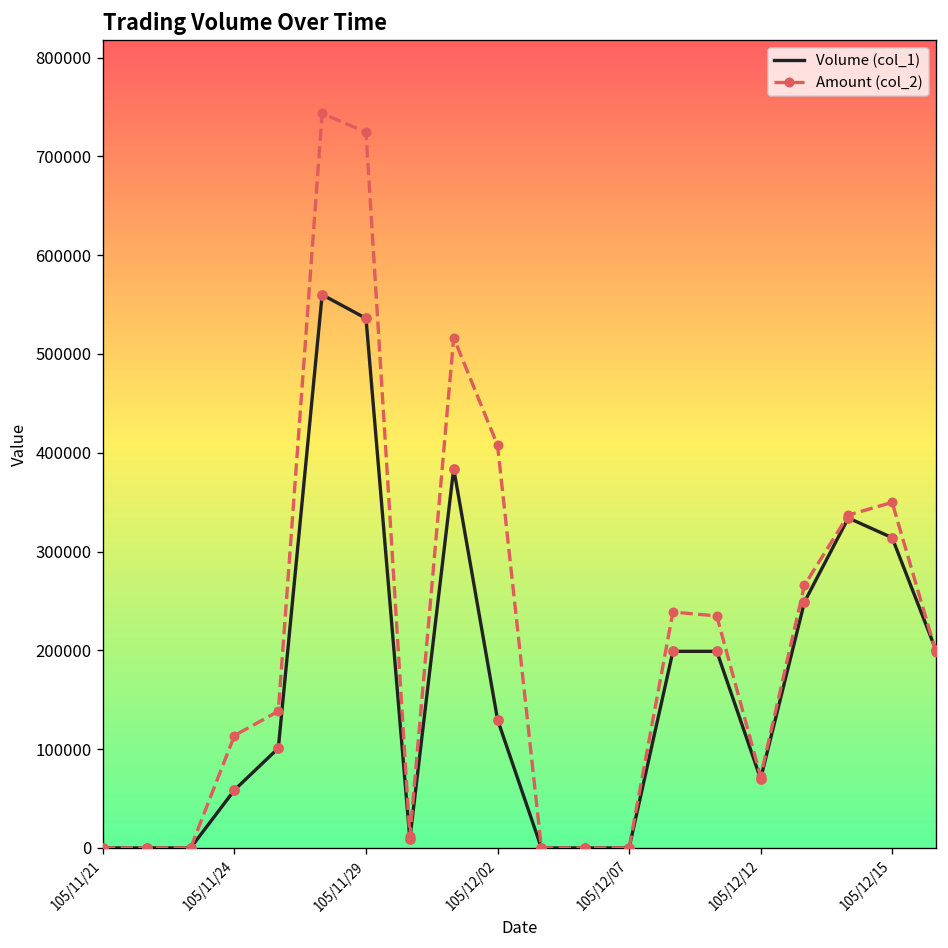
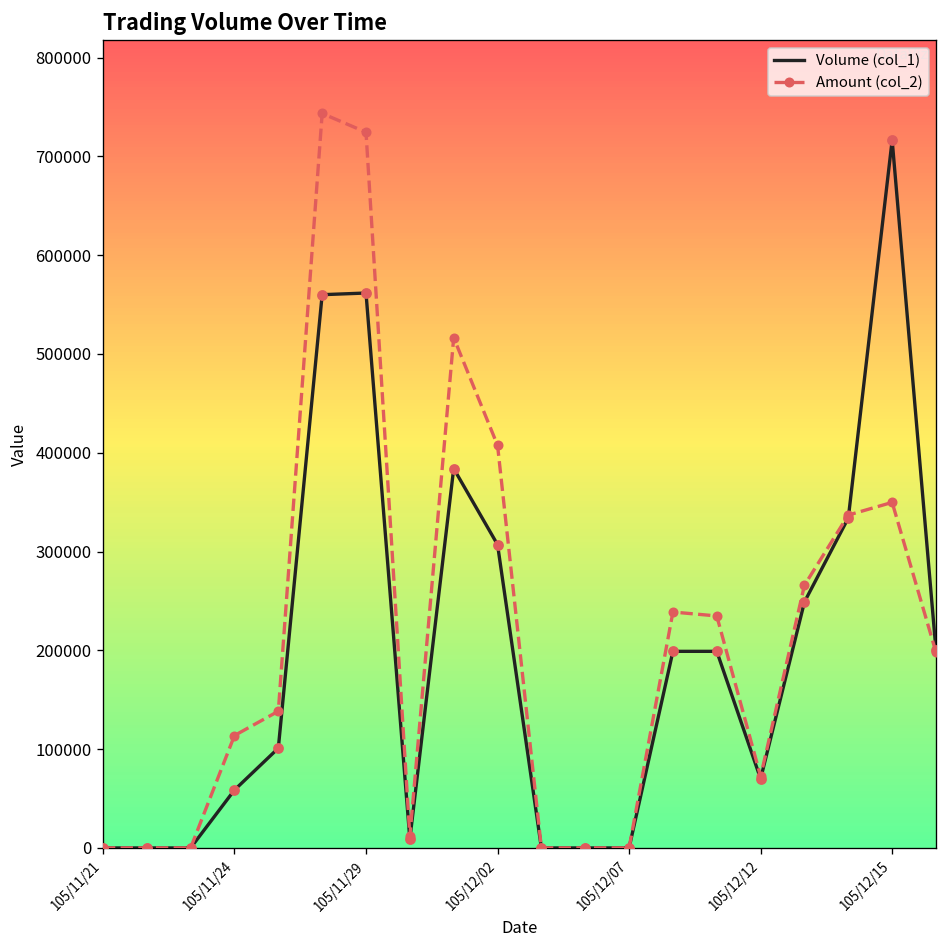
  {
    "Volume (col_1)": {
      "105/11/24": 60000,
-     "105/11/29": 540000,
-     "105/12/02": 130000,
-     "105/12/15": 310000
+     "105/11/29": 560000,
+     "105/12/02": 310000,
+     "105/12/15": 720000
    },
    "Amount (col_2)": {
      "105/11/24": 110000,
      "105/11/29": 720000,
      "105/12/02": 410000,
      "105/12/15": 350000
    }
  }
